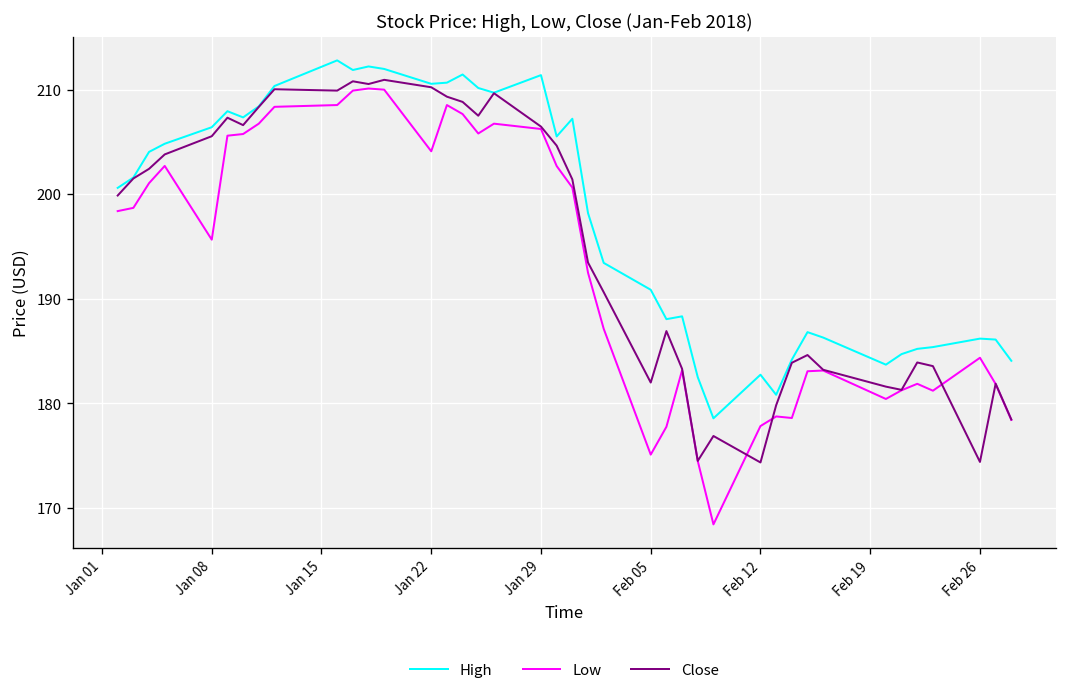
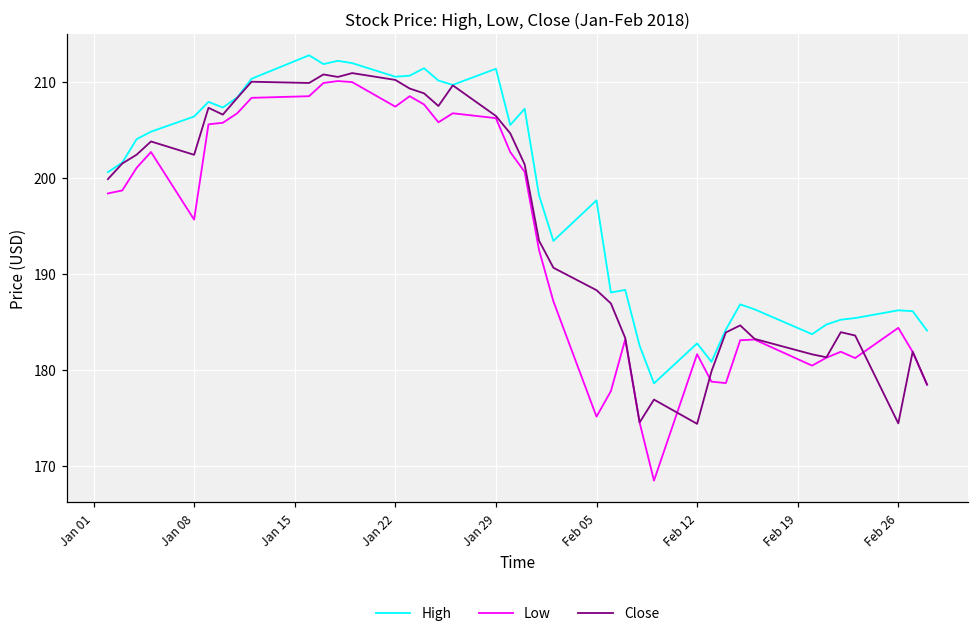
  {
    "High": {
      "Jan 08": 206,
      "Jan 22": 211,
      "Jan 29": 211,
-     "Feb 05": 191,
+     "Feb 05": 198,
      "Feb 12": 183,
      "Feb 26": 186
    },
    "Low": {
      "Jan 08": 196,
-     "Jan 22": 204,
+     "Jan 22": 207,
      "Feb 05": 175,
-     "Feb 12": 178,
+     "Feb 12": 182,
      "Feb 26": 184
    },
    "Close": {
-     "Jan 08": 206,
+     "Jan 08": 202,
      "Jan 22": 210,
-     "Feb 05": 182,
+     "Feb 05": 188,
      "Feb 12": 174,
      "Feb 26": 174
    }
  }
